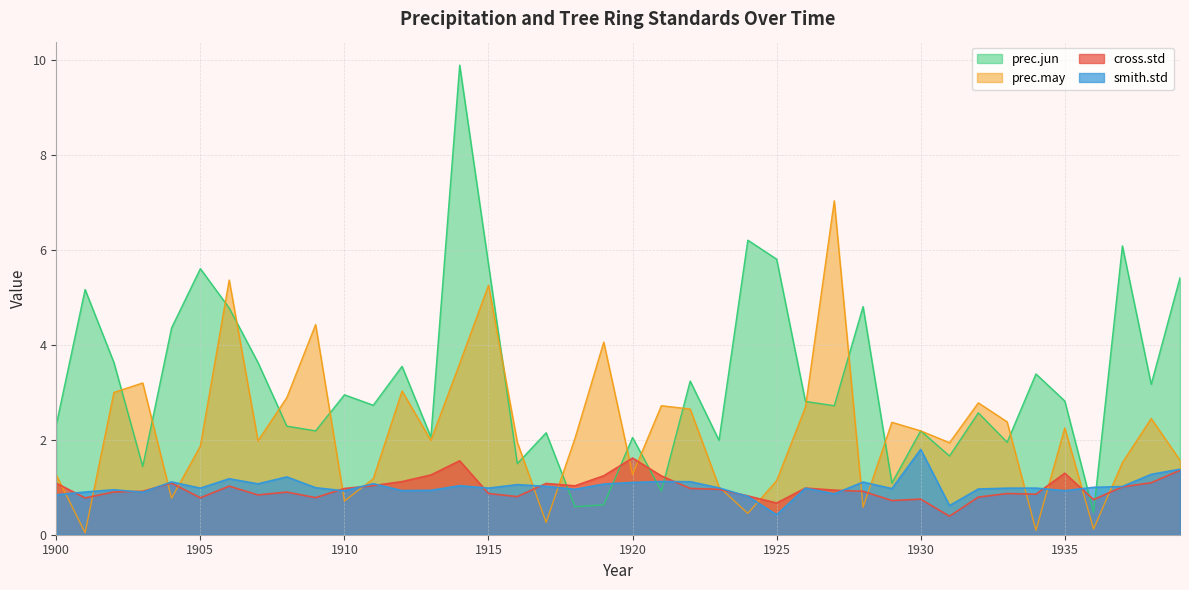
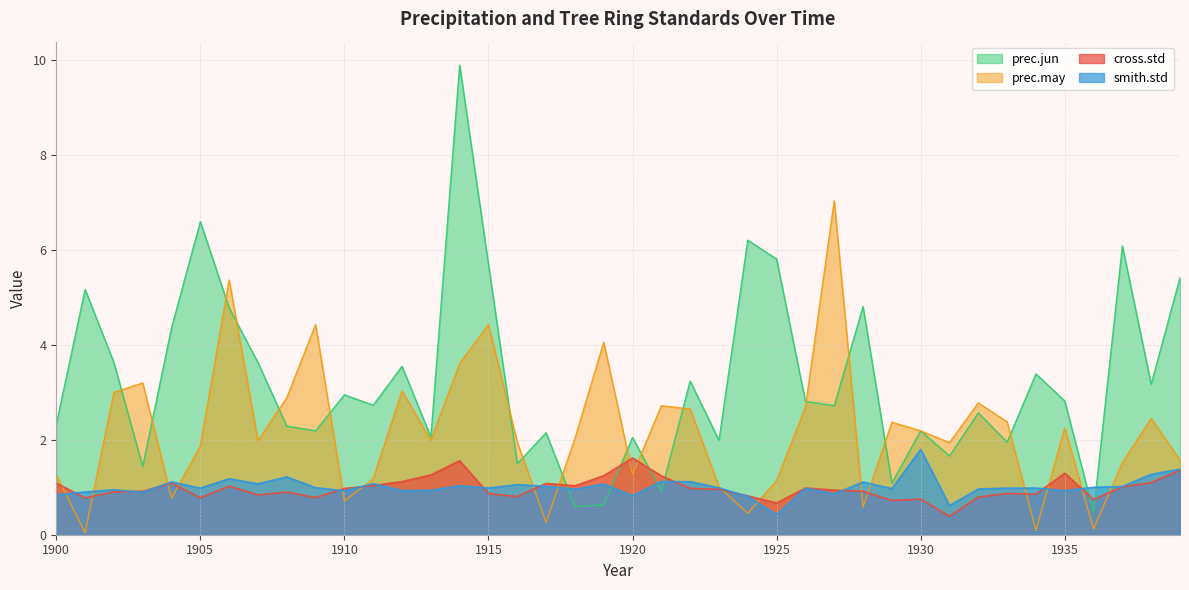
  {
    "prec.jun": {
      "1900": 2.3,
-     "1905": 5.6,
+     "1905": 6.6,
      "1910": 3.0,
      "1915": 5.7,
      "1920": 2.1,
      "1925": 5.8,
      "1935": 2.8
    },
    "prec.may": {
      "1900": 1.3,
      "1905": 1.9,
      "1910": 0.7,
-     "1915": 5.3,
+     "1915": 4.4,
      "1920": 1.3,
      "1925": 1.1,
      "1935": 2.3
    },
    "cross.std": {
      "1900": 1.1,
      "1905": 0.8,
      "1915": 0.9,
      "1920": 1.6,
      "1925": 0.7,
      "1930": 0.8,
      "1935": 1.3
    },
    "smith.std": {
      "1900": 0.8,
      "1905": 1.0,
      "1915": 1.0,
-     "1920": 1.1,
+     "1920": 0.8,
      "1925": 0.4,
      "1930": 1.8,
      "1935": 0.9
    }
  }
